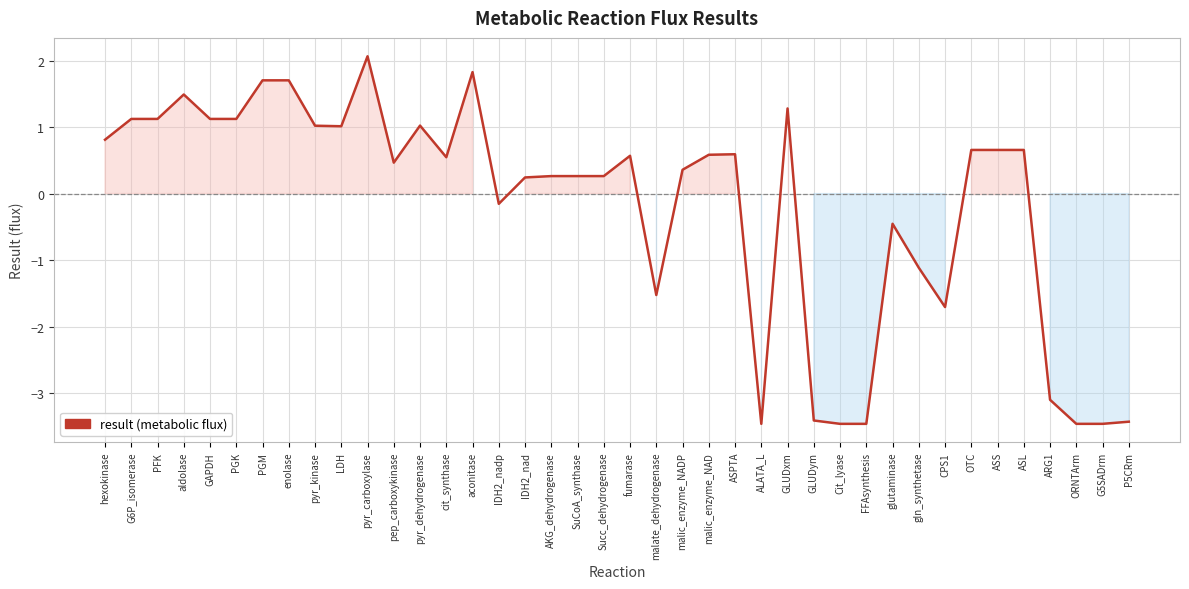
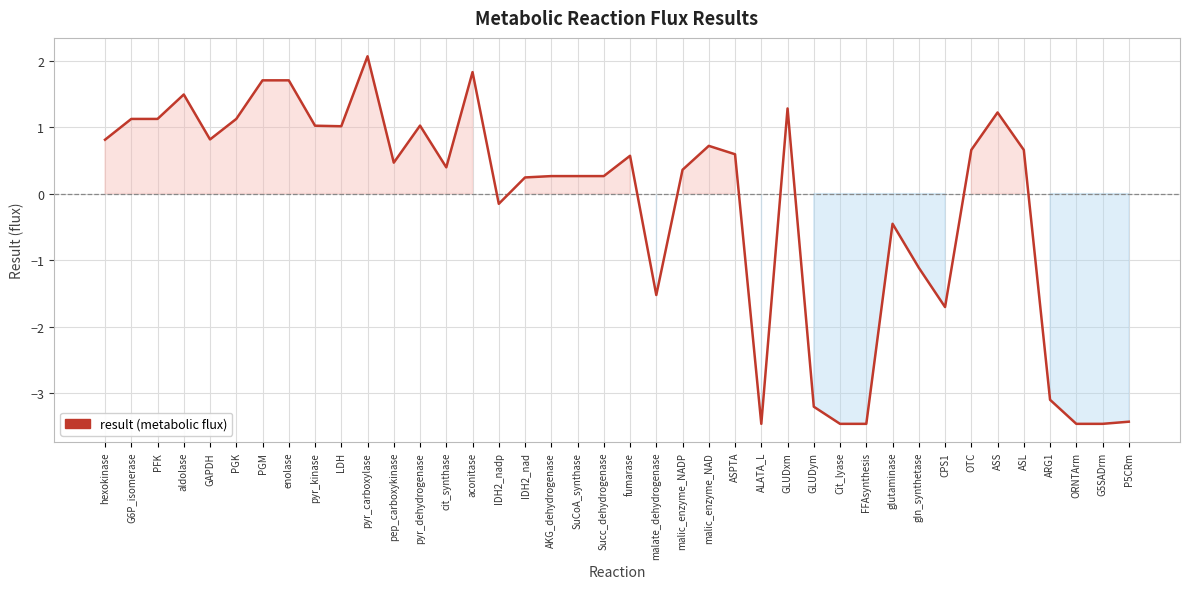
  {
    "hexokinase": 0.8,
    "G6P_isomerase": 1.1,
    "PFK": 1.1,
    "aldolase": 1.5,
-   "GAPDH": 1.1,
+   "GAPDH": 0.8,
    "PGK": 1.1,
    "PGM": 1.7,
    "enolase": 1.7,
    "pyr_kinase": 1.0,
    "LDH": 1.0,
    "pyr_carboxylase": 2.1,
    "pep_carboxykinase": 0.5,
    "pyr_dehydrogenase": 1.0,
-   "cit_synthase": 0.5,
+   "cit_synthase": 0.4,
    "aconitase": 1.8,
    "IDH2_nadp": -0.2,
    "IDH2_nad": 0.2,
    "AKG_dehydrogenase": 0.3,
    "SuCoA_synthase": 0.3,
    "Succ_dehydrogenase": 0.3,
    "fumarase": 0.6,
    "malate_dehydrogenase": -1.5,
    "malic_enzyme_NADP": 0.4,
-   "malic_enzyme_NAD": 0.6,
+   "malic_enzyme_NAD": 0.7,
    "ASPTA": 0.6,
    "ALATA_L": -3.5,
    "GLUDxm": 1.3,
-   "GLUDym": -3.4,
+   "GLUDym": -3.2,
    "Cit_lyase": -3.5,
    "FFAsynthesis": -3.5,
    "glutaminase": -0.5,
    "gln_synthetase": -1.1,
    "CPS1": -1.7,
    "OTC": 0.7,
-   "ASS": 0.7,
+   "ASS": 1.2,
    "ASL": 0.7,
    "ARG1": -3.1,
    "ORNTArm": -3.5,
    "G5SADrm": -3.5,
    "P5CRm": -3.4
  }
